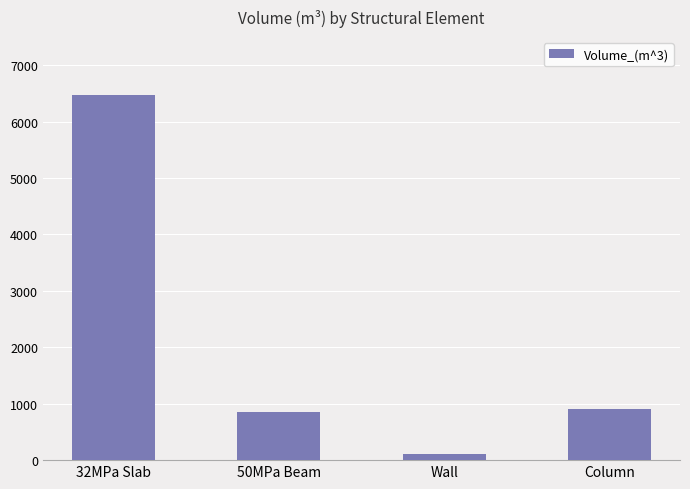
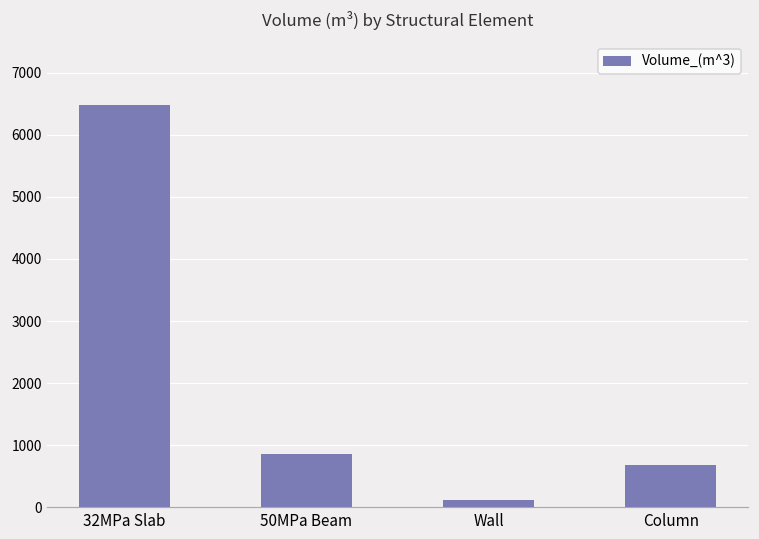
  {
    "32MPa Slab": 6500,
    "50MPa Beam": 900,
    "Wall": 100,
-   "Column": 900
+   "Column": 700
  }
